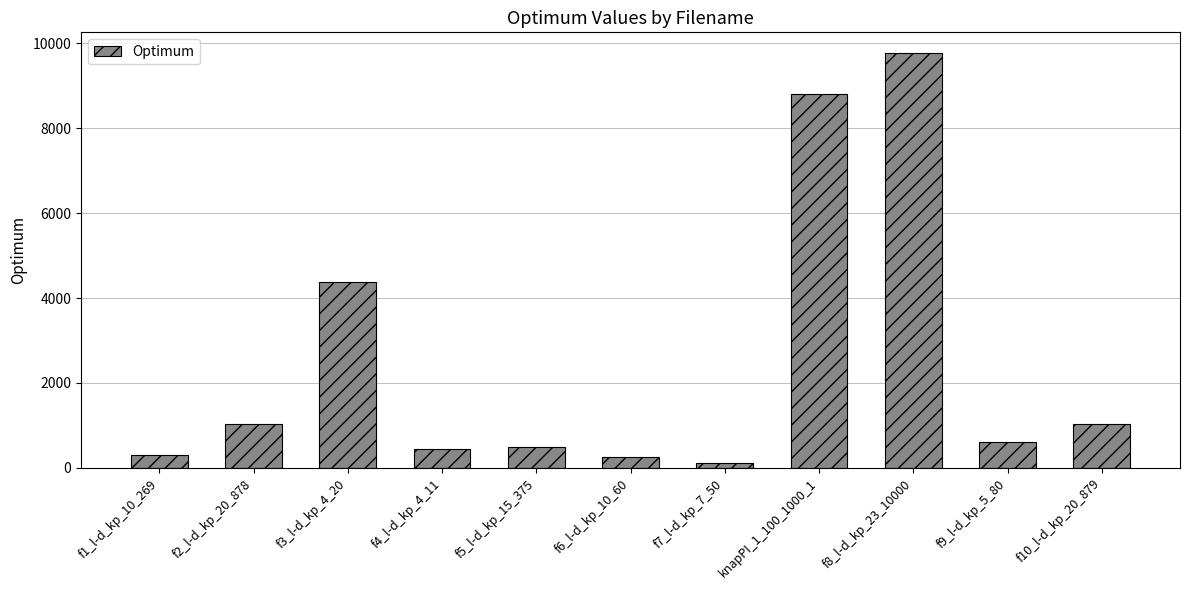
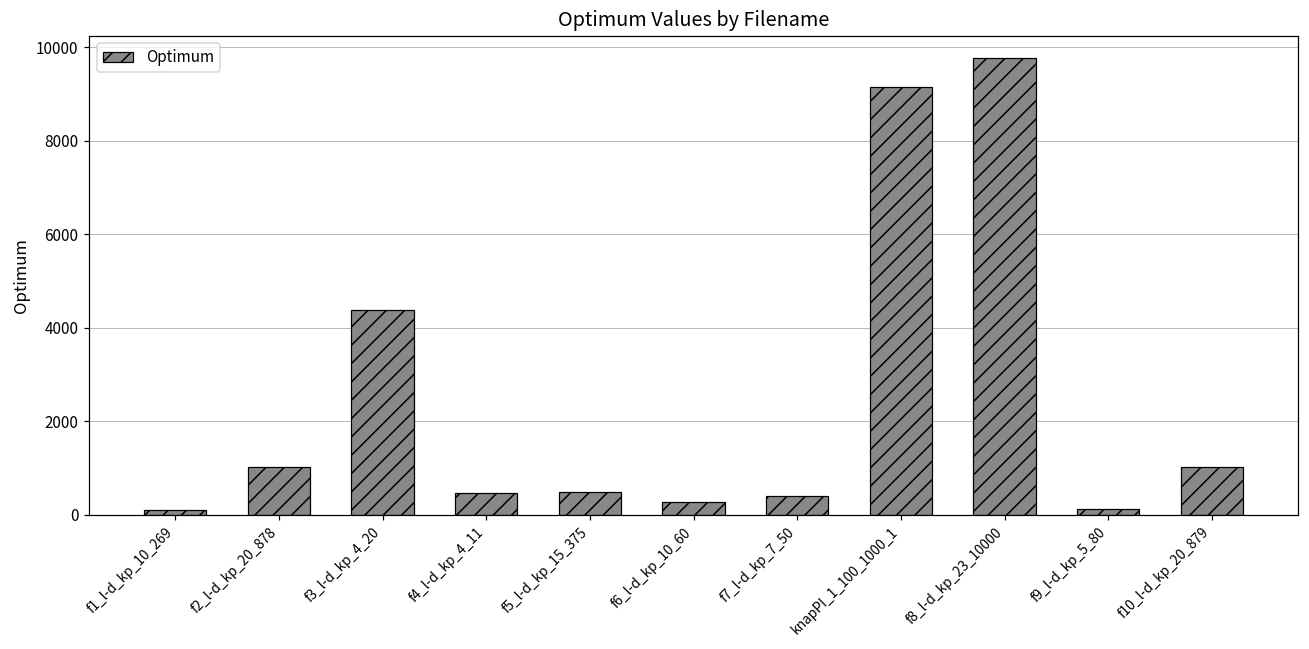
  {
-   "f1_l-d_kp_10_269": 300,
+   "f1_l-d_kp_10_269": 100,
    "f2_l-d_kp_20_878": 1000,
    "f3_l-d_kp_4_20": 4400,
    "f4_l-d_kp_4_11": 500,
    "f5_l-d_kp_15_375": 500,
    "f6_l-d_kp_10_60": 300,
-   "f7_l-d_kp_7_50": 100,
-   "knapPI_1_100_1000_1": 8800,
+   "f7_l-d_kp_7_50": 400,
+   "knapPI_1_100_1000_1": 9100,
    "f8_l-d_kp_23_10000": 9800,
-   "f9_l-d_kp_5_80": 600,
+   "f9_l-d_kp_5_80": 100,
    "f10_l-d_kp_20_879": 1000
  }
